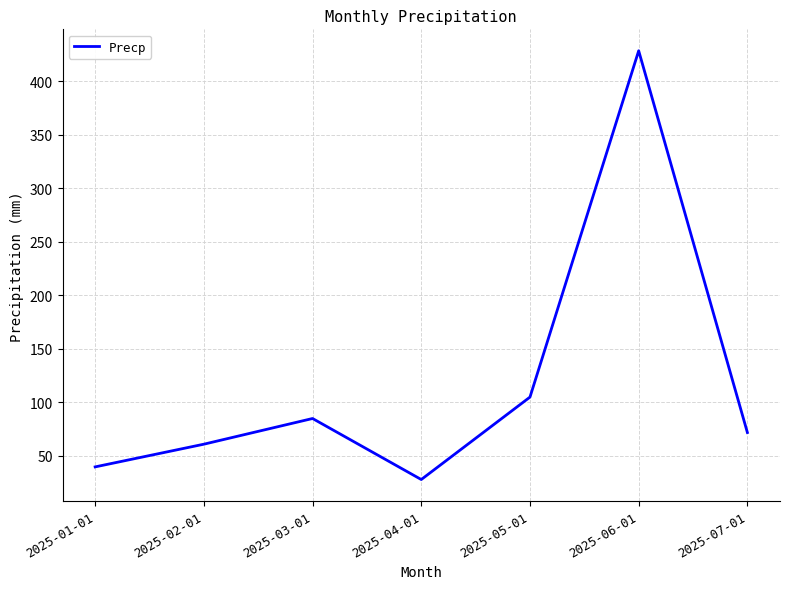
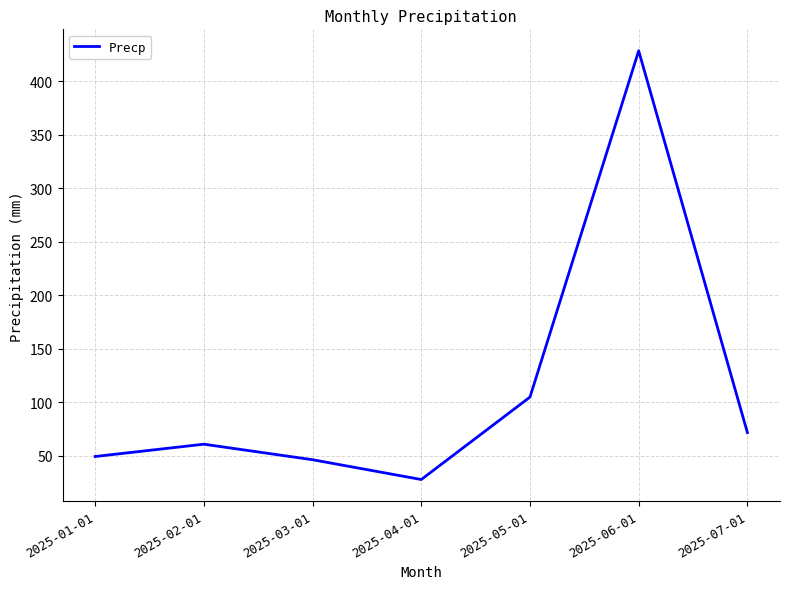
  {
-   "2025-01-01": 40,
+   "2025-01-01": 50,
    "2025-02-01": 61,
-   "2025-03-01": 85,
+   "2025-03-01": 47,
    "2025-04-01": 28,
    "2025-05-01": 105,
    "2025-06-01": 429,
    "2025-07-01": 72
  }
